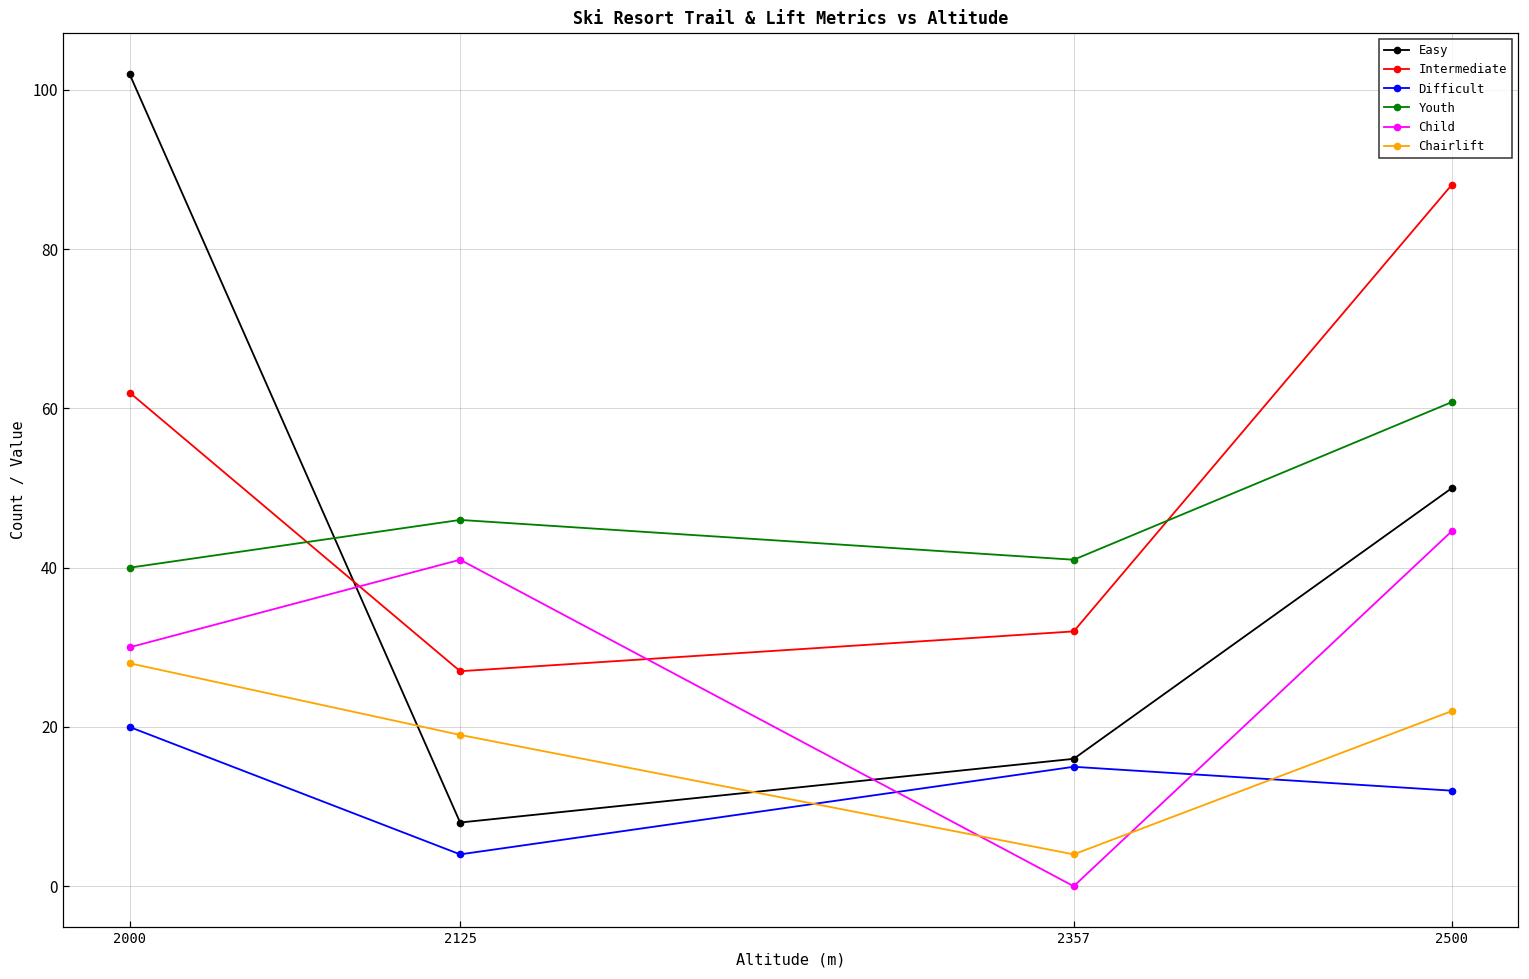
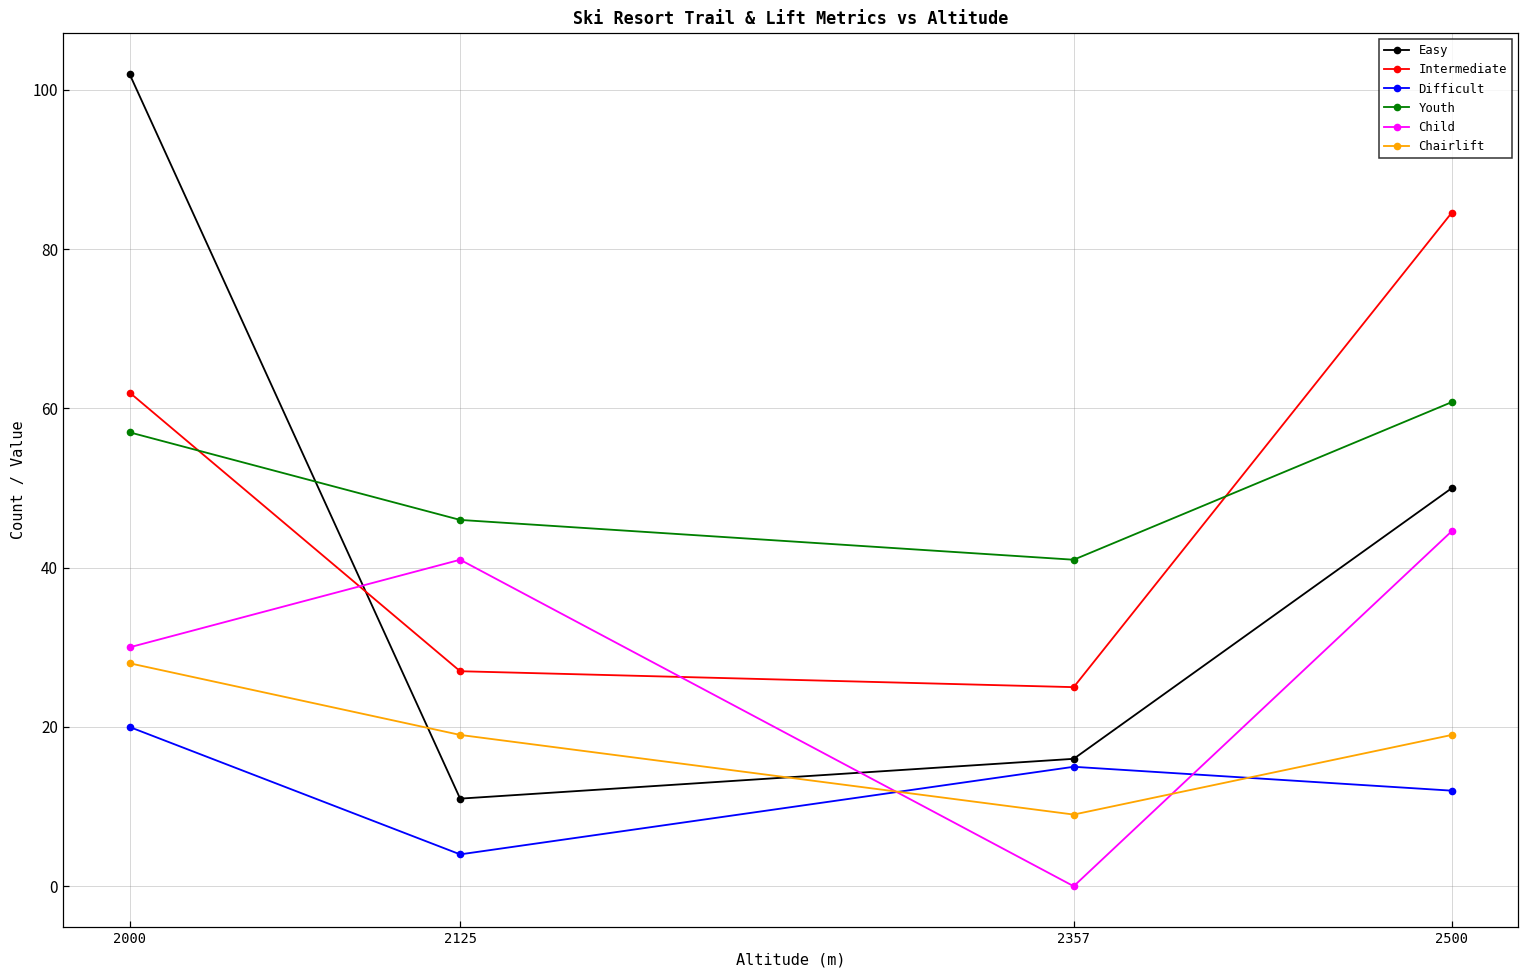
  {
    "Easy": {
      "2000": 102,
-     "2125": 8,
+     "2125": 11,
      "2357": 16,
      "2500": 50
    },
    "Intermediate": {
      "2000": 62,
      "2125": 27,
-     "2357": 32,
-     "2500": 88
+     "2357": 25,
+     "2500": 85
    },
    "Difficult": {
      "2000": 20,
      "2125": 4,
      "2357": 15,
      "2500": 12
    },
    "Youth": {
-     "2000": 40,
+     "2000": 57,
      "2125": 46,
      "2357": 41,
      "2500": 61
    },
    "Child": {
      "2000": 30,
      "2125": 41,
      "2357": 0,
      "2500": 45
    },
    "Chairlift": {
      "2000": 28,
      "2125": 19,
-     "2357": 4,
-     "2500": 22
+     "2357": 9,
+     "2500": 19
    }
  }
